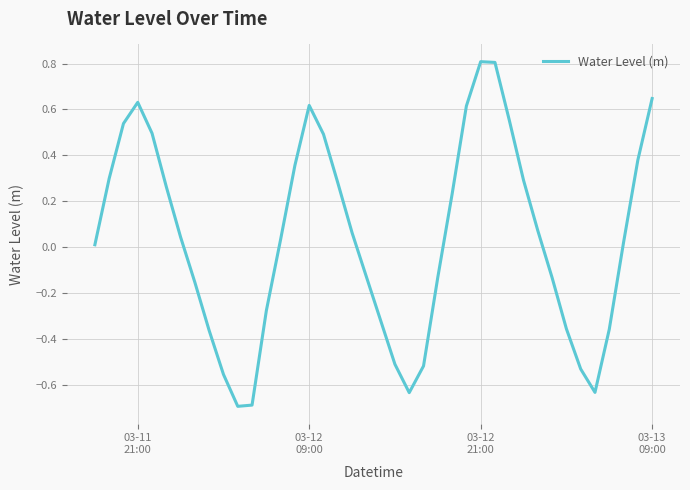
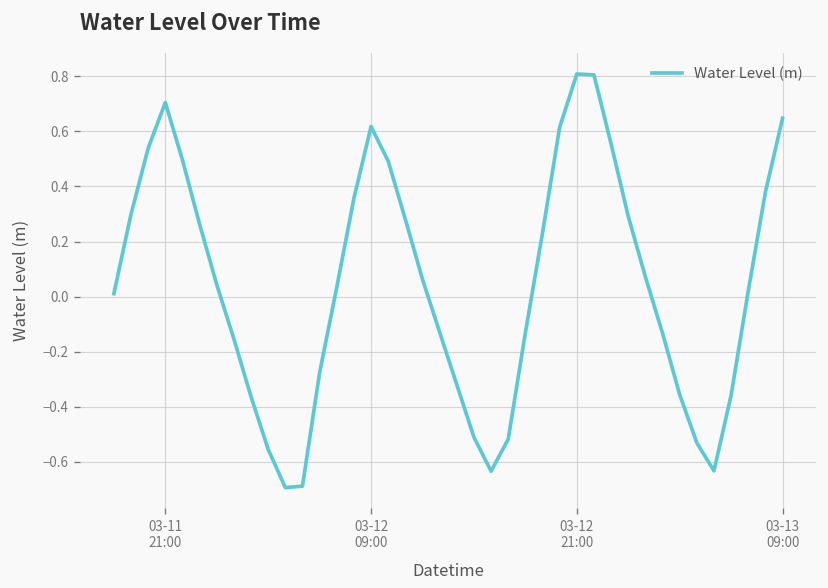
  {
-   "03-11 21:00": 0.63,
+   "03-11 21:00": 0.70,
    "03-12 09:00": 0.62,
    "03-12 21:00": 0.81,
    "03-13 09:00": 0.65
  }
